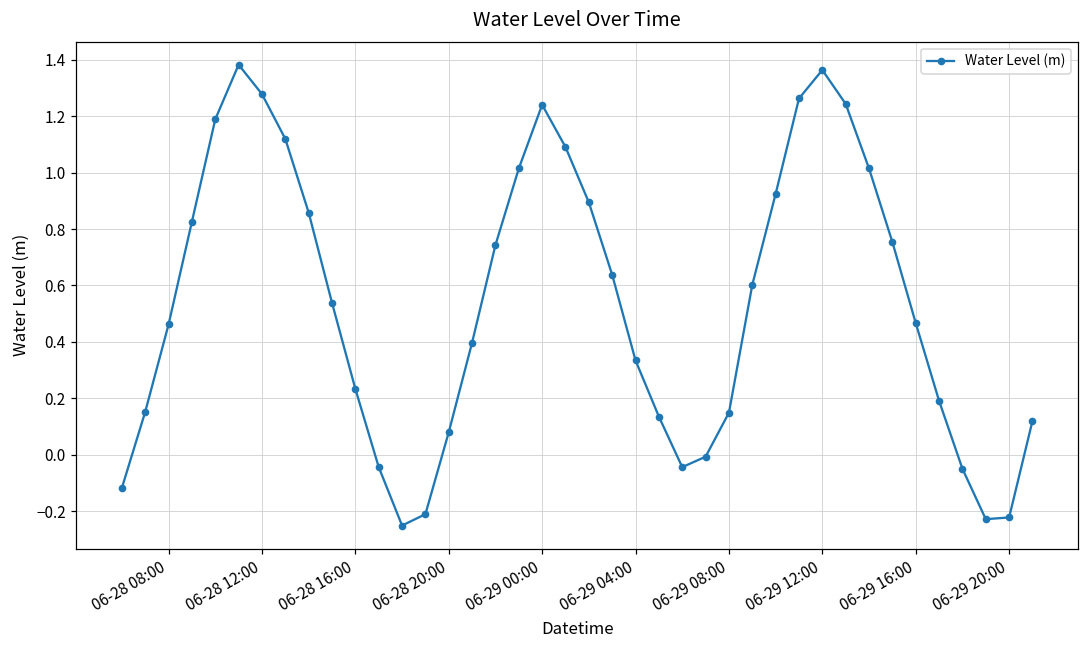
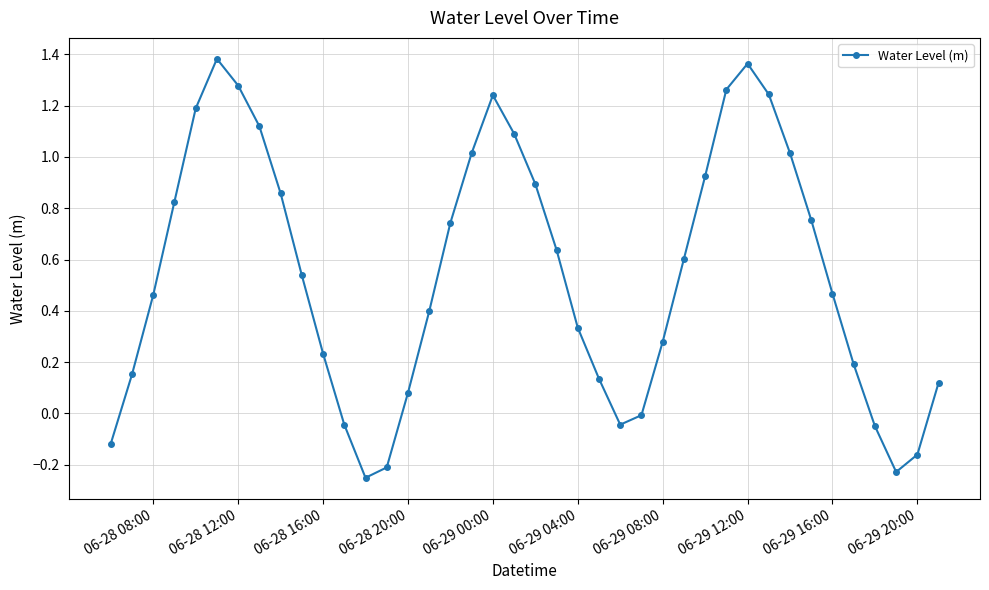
  {
    "06-28 08:00": 0.46,
    "06-28 12:00": 1.28,
    "06-28 16:00": 0.23,
    "06-28 20:00": 0.08,
    "06-29 00:00": 1.24,
    "06-29 04:00": 0.33,
-   "06-29 08:00": 0.15,
+   "06-29 08:00": 0.28,
    "06-29 12:00": 1.36,
    "06-29 16:00": 0.47,
-   "06-29 20:00": -0.22
+   "06-29 20:00": -0.16
  }
